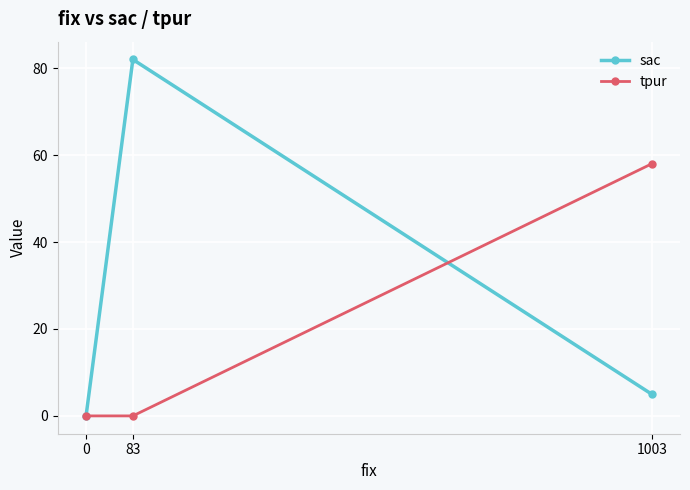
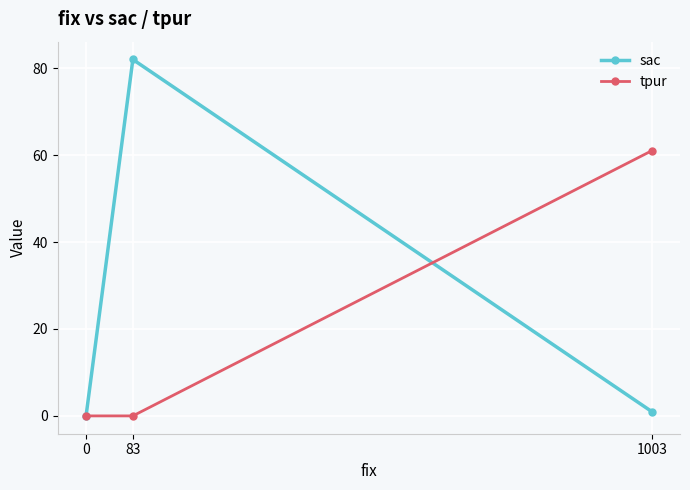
  {
    "sac": {
      "83": 82,
-     "1003": 5
+     "1003": 1
    },
    "tpur": {
      "83": 0,
-     "1003": 58
+     "1003": 61
    }
  }
